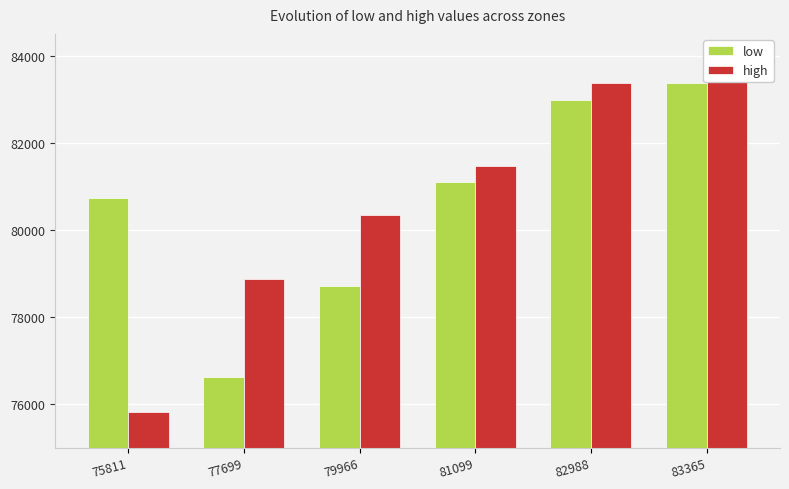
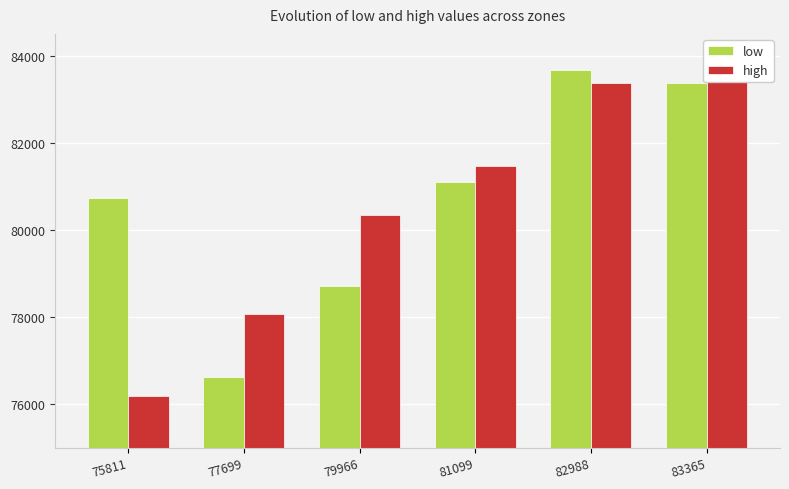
  {
    "low": {
      "75811": 80700,
      "77699": 76600,
      "79966": 78700,
      "81099": 81100,
-     "82988": 83000,
+     "82988": 83700,
      "83365": 83400
    },
    "high": {
-     "75811": 75800,
-     "77699": 78900,
+     "75811": 76200,
+     "77699": 78100,
      "79966": 80300,
      "81099": 81500,
      "82988": 83400
    }
  }
